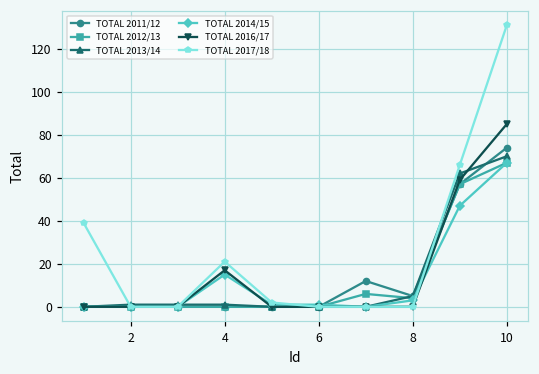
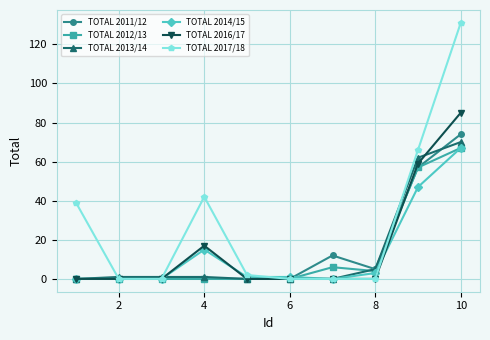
  {
    "TOTAL 2017/18": {
-     "4": 21,
+     "4": 42,
      "10": 131
    }
  }
